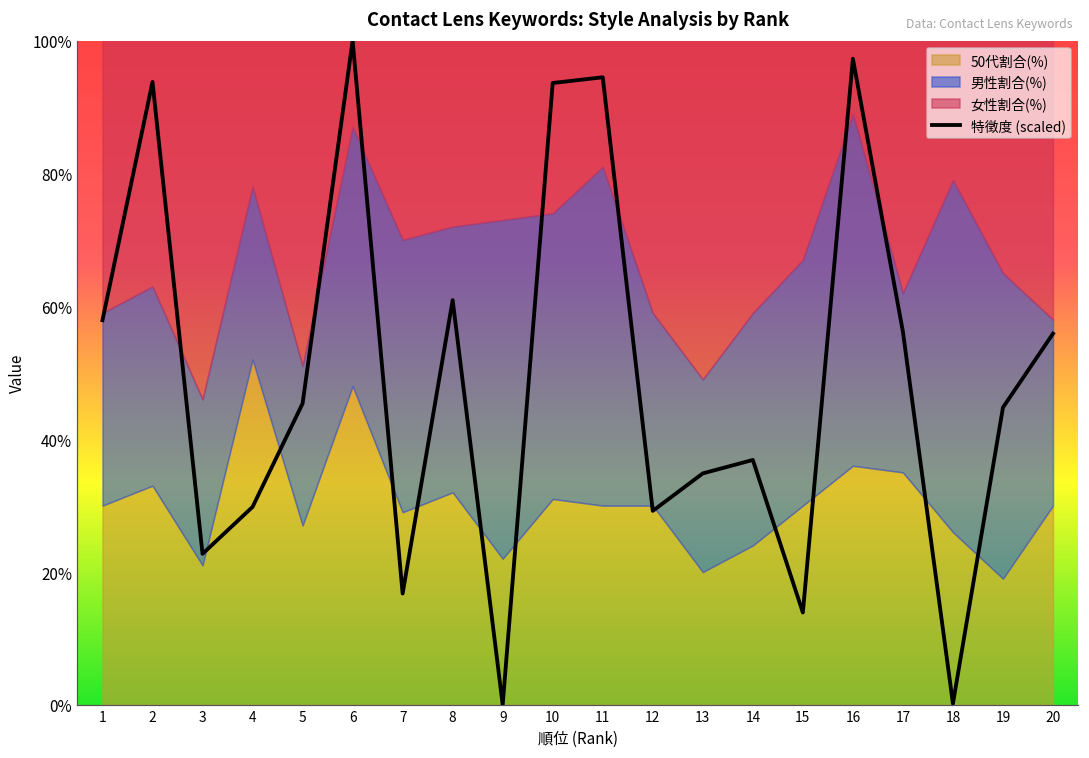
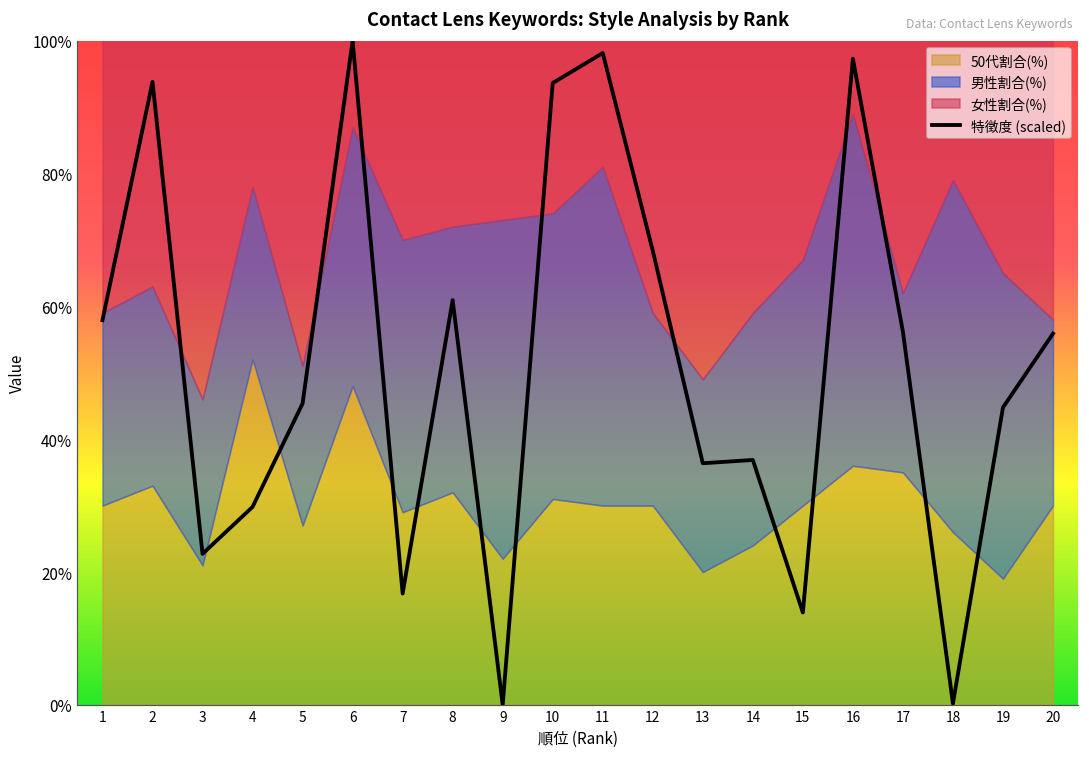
  {
    "特徴度 (scaled)": {
      "1": "58%",
      "2": "94%",
      "3": "23%",
      "4": "30%",
      "5": "45%",
      "6": "100%",
      "7": "17%",
      "8": "61%",
      "9": "0%",
      "10": "94%",
-     "11": "94%",
-     "12": "29%",
-     "13": "35%",
+     "11": "98%",
+     "12": "68%",
+     "13": "36%",
      "14": "37%",
      "15": "14%",
      "16": "97%",
      "17": "56%",
      "18": "0%",
      "19": "45%",
      "20": "56%"
    },
    "50代割合(%)": {
      "1": "30%",
      "2": "33%",
      "3": "21%",
      "4": "52%",
      "5": "27%",
      "6": "48%",
      "7": "29%",
      "8": "32%",
      "9": "22%",
      "10": "31%",
      "11": "30%",
      "12": "30%",
      "13": "20%",
      "14": "24%",
      "15": "30%",
      "16": "36%",
      "17": "35%",
      "18": "26%",
      "19": "19%",
      "20": "30%"
    },
    "男性割合(%)": {
      "1": "29%",
      "2": "30%",
      "3": "25%",
      "4": "26%",
      "5": "24%",
      "6": "39%",
      "7": "41%",
      "8": "40%",
      "9": "51%",
      "10": "43%",
      "11": "51%",
      "12": "29%",
      "13": "29%",
      "14": "35%",
      "15": "37%",
      "16": "53%",
      "17": "27%",
      "18": "53%",
      "19": "46%",
      "20": "28%"
    }
  }
